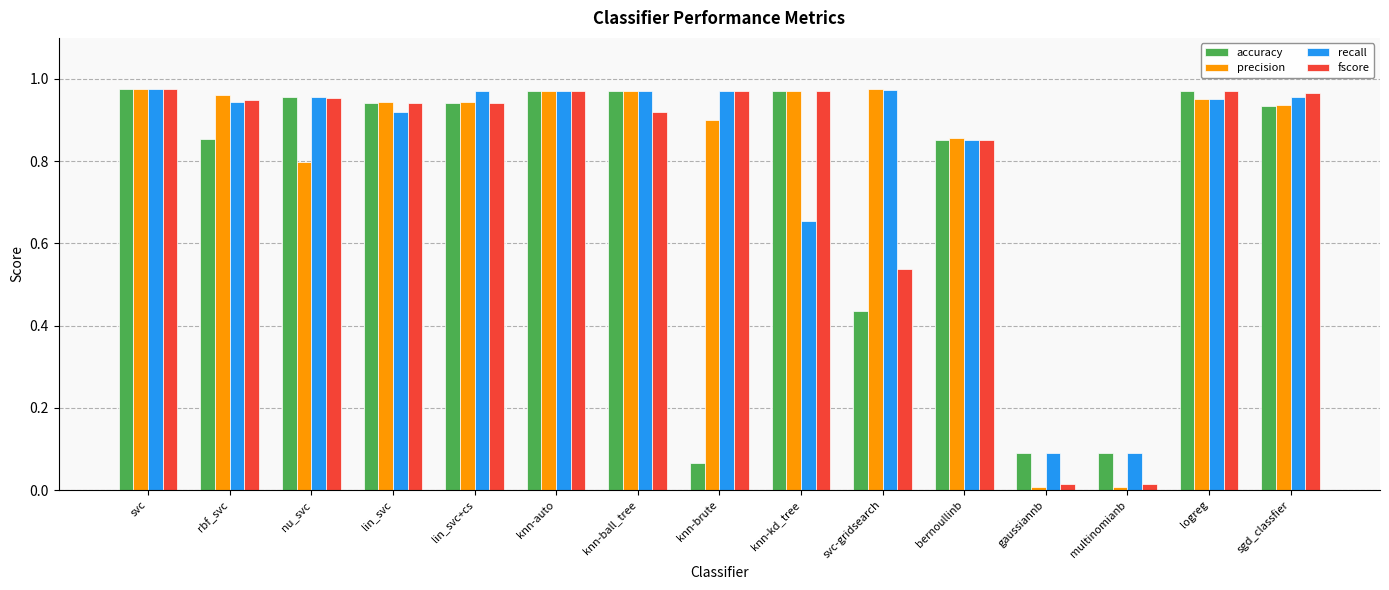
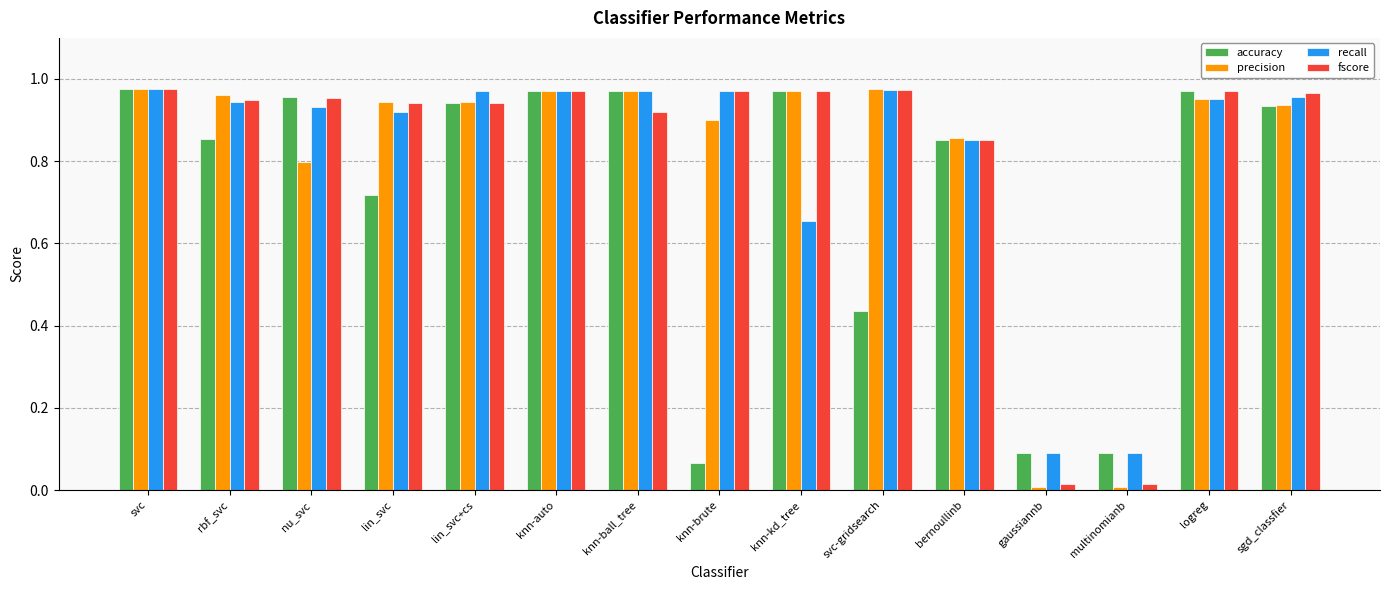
  {
    "accuracy": {
      "svc": 0.97,
      "rbf_svc": 0.85,
      "nu_svc": 0.96,
-     "lin_svc": 0.94,
+     "lin_svc": 0.72,
      "lin_svc+cs": 0.94,
      "knn-auto": 0.97,
      "knn-ball_tree": 0.97,
      "knn-brute": 0.07,
      "knn-kd_tree": 0.97,
      "svc-gridsearch": 0.44,
      "bernoullinb": 0.85,
      "gaussiannb": 0.09,
      "multinomianb": 0.09,
      "logreg": 0.97,
      "sgd_classfier": 0.93
    },
    "precision": {
      "svc": 0.98,
      "rbf_svc": 0.96,
      "nu_svc": 0.80,
      "lin_svc": 0.95,
      "lin_svc+cs": 0.95,
      "knn-auto": 0.97,
      "knn-ball_tree": 0.97,
      "knn-brute": 0.90,
      "knn-kd_tree": 0.97,
      "svc-gridsearch": 0.97,
      "bernoullinb": 0.86,
      "gaussiannb": 0.01,
      "multinomianb": 0.01,
      "logreg": 0.95,
      "sgd_classfier": 0.94
    },
    "recall": {
      "svc": 0.97,
      "rbf_svc": 0.94,
-     "nu_svc": 0.96,
+     "nu_svc": 0.93,
      "lin_svc": 0.92,
      "lin_svc+cs": 0.97,
      "knn-auto": 0.97,
      "knn-ball_tree": 0.97,
      "knn-brute": 0.97,
      "knn-kd_tree": 0.65,
      "svc-gridsearch": 0.97,
      "bernoullinb": 0.85,
      "gaussiannb": 0.09,
      "multinomianb": 0.09,
      "logreg": 0.95,
      "sgd_classfier": 0.96
    },
    "fscore": {
      "svc": 0.97,
      "rbf_svc": 0.95,
      "nu_svc": 0.95,
      "lin_svc": 0.94,
      "lin_svc+cs": 0.94,
      "knn-auto": 0.97,
      "knn-ball_tree": 0.92,
      "knn-brute": 0.97,
      "knn-kd_tree": 0.97,
-     "svc-gridsearch": 0.54,
+     "svc-gridsearch": 0.97,
      "bernoullinb": 0.85,
      "gaussiannb": 0.02,
      "multinomianb": 0.02,
      "logreg": 0.97,
      "sgd_classfier": 0.97
    }
  }
